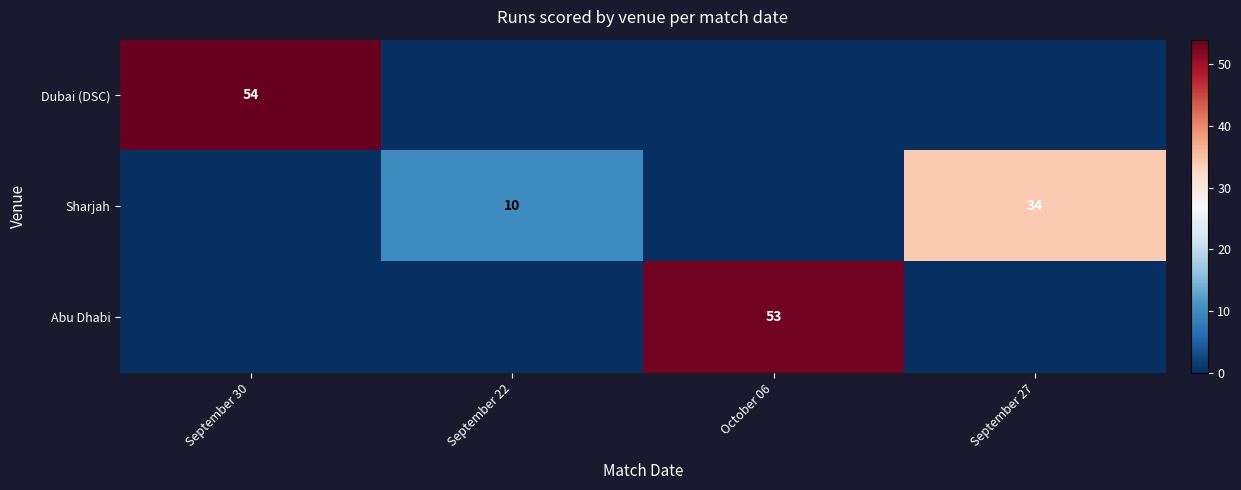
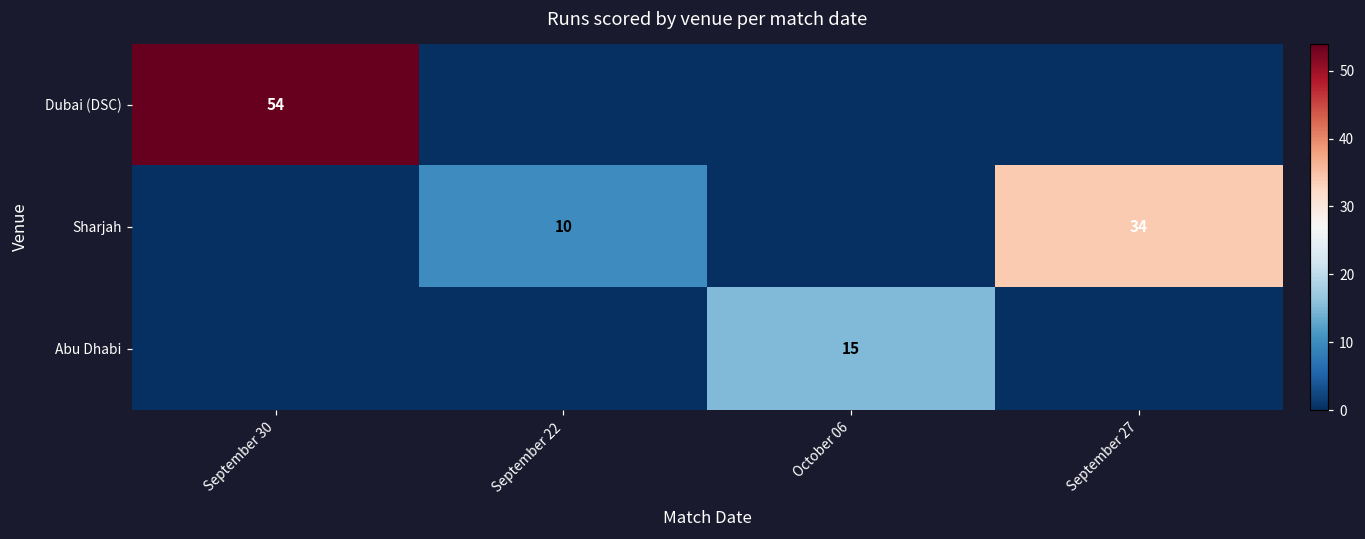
  {
    "Dubai (DSC)": {
      "September 30": 54
    },
    "Sharjah": {
      "September 22": 10,
      "September 27": 34
    },
    "Abu Dhabi": {
-     "October 06": 53
+     "October 06": 15
    }
  }
